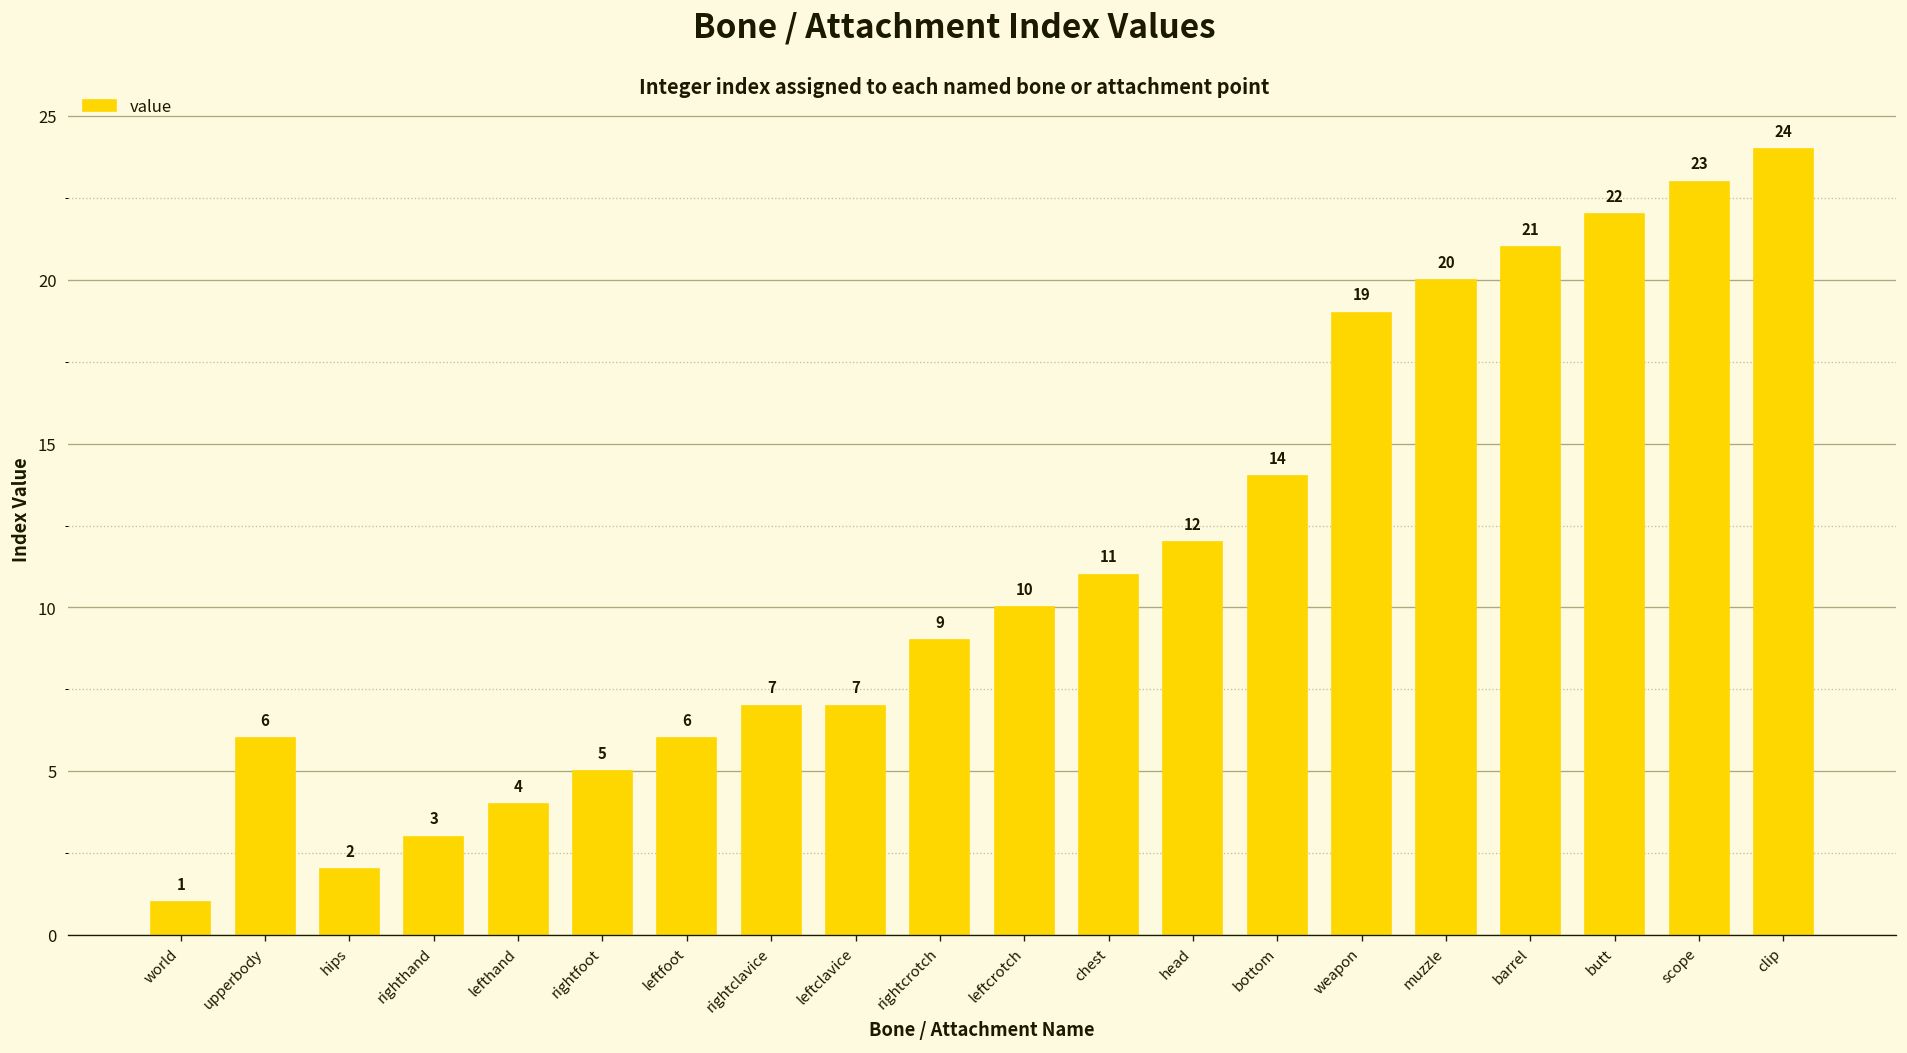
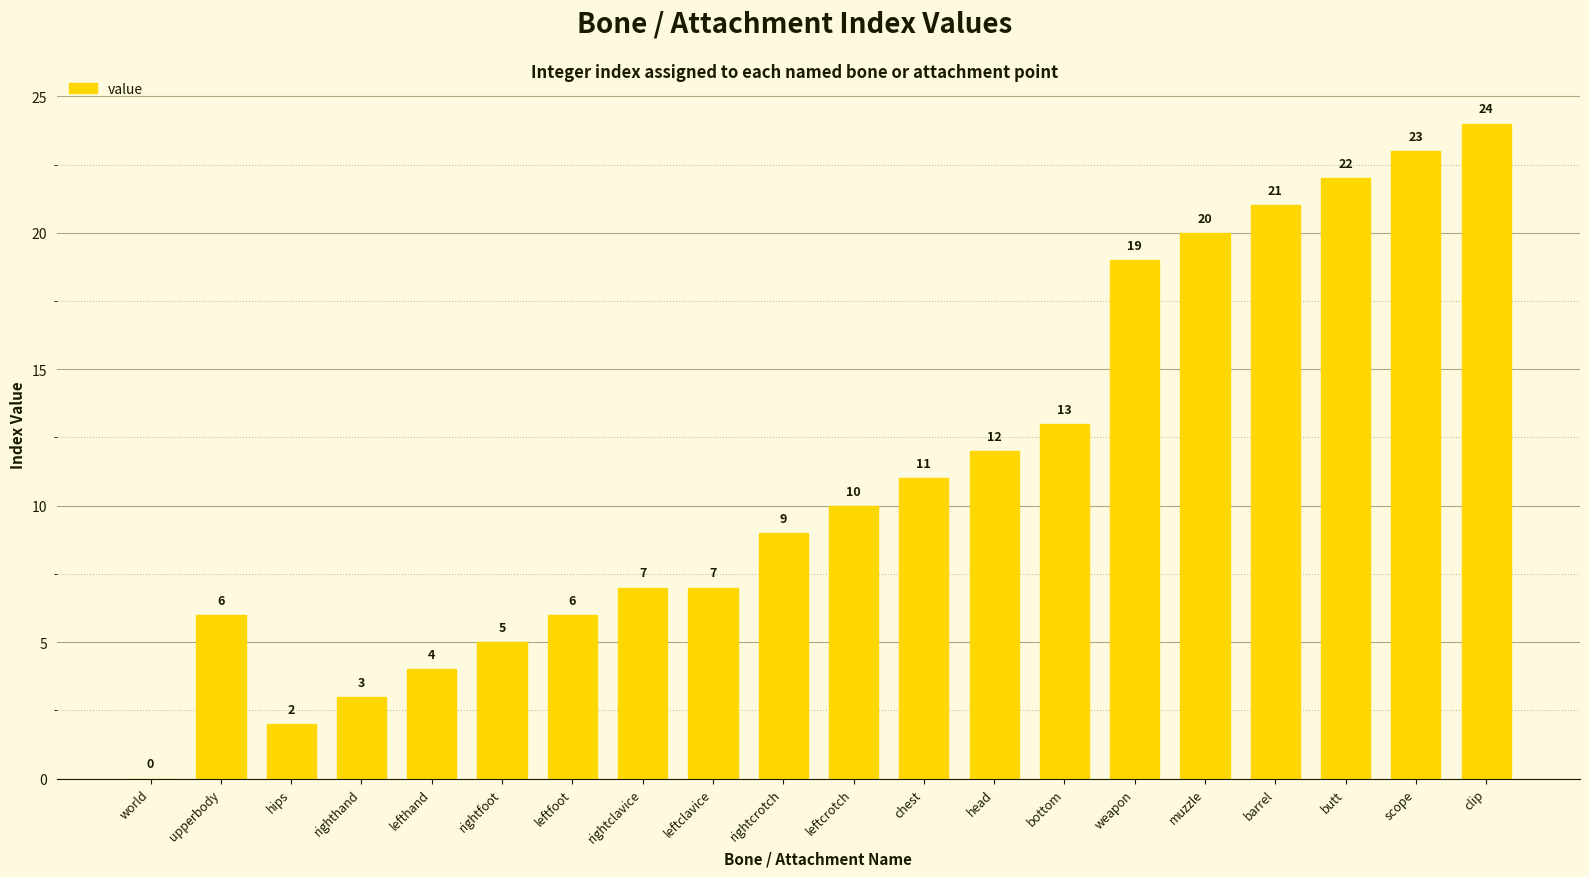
  {
-   "world": 1,
+   "world": 0,
    "upperbody": 6,
    "hips": 2,
    "righthand": 3,
    "lefthand": 4,
    "rightfoot": 5,
    "leftfoot": 6,
    "rightclavice": 7,
    "leftclavice": 7,
    "rightcrotch": 9,
    "leftcrotch": 10,
    "chest": 11,
    "head": 12,
-   "bottom": 14,
+   "bottom": 13,
    "weapon": 19,
    "muzzle": 20,
    "barrel": 21,
    "butt": 22,
    "scope": 23,
    "clip": 24
  }
